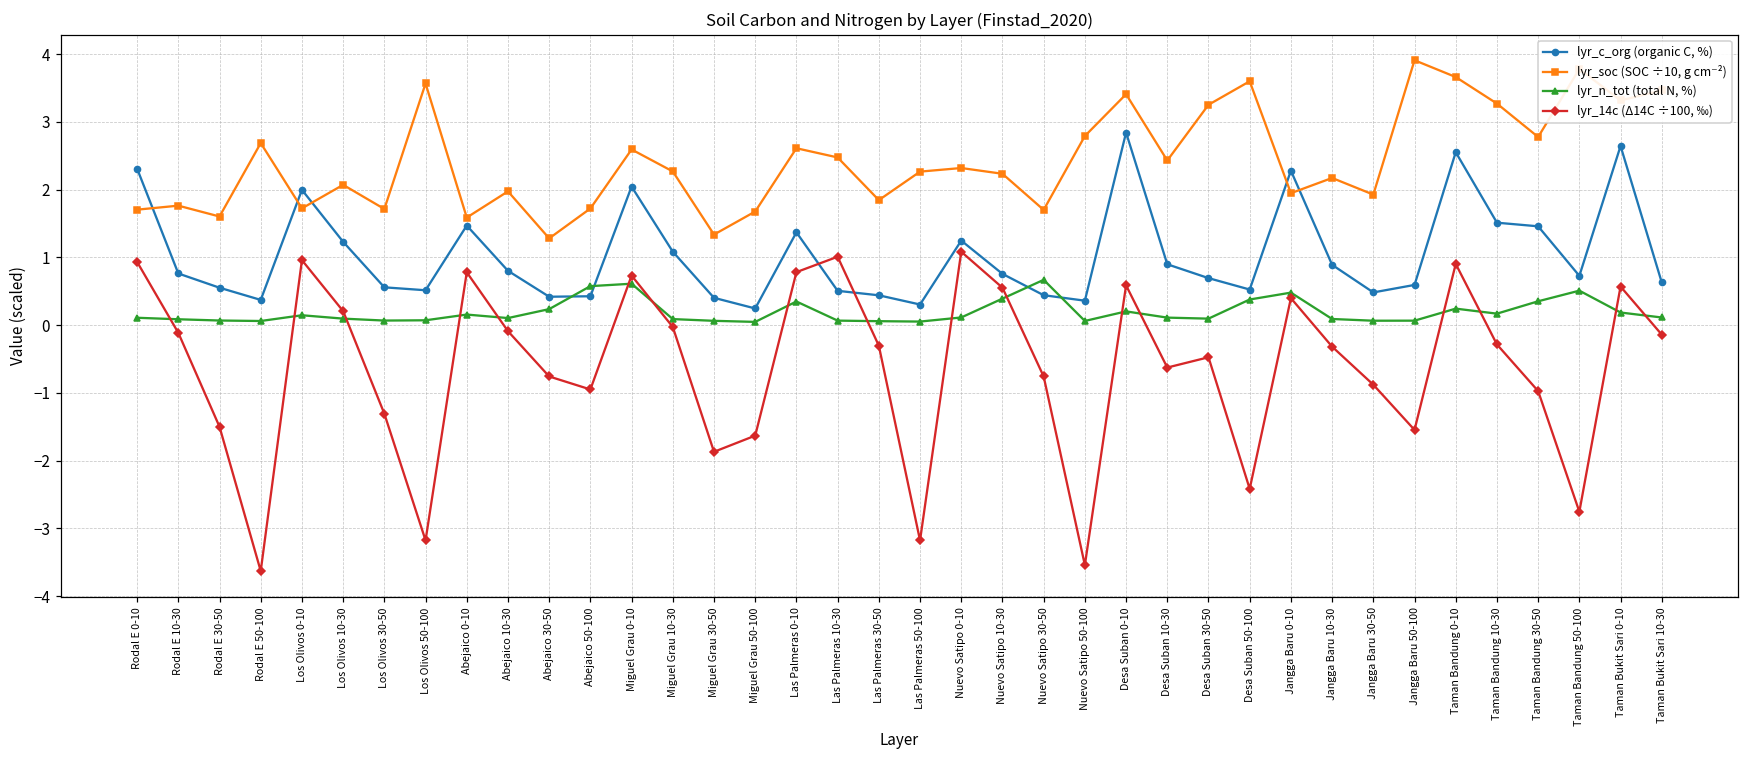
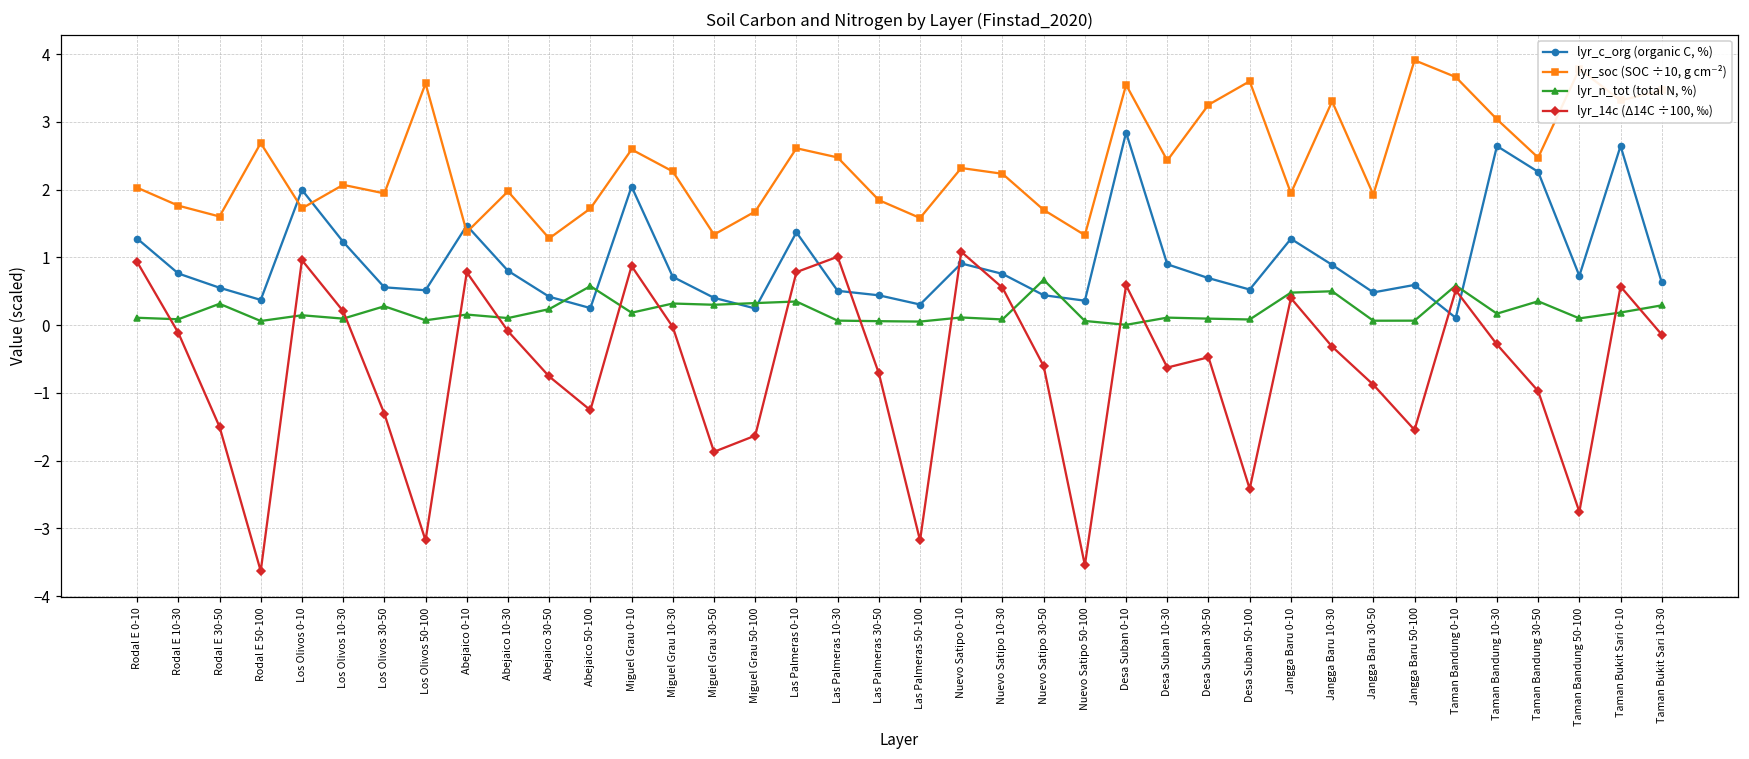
  {
    "lyr_c_org (organic C, %)": {
-     "Rodal E 0-10": 2.3,
+     "Rodal E 0-10": 1.3,
      "Rodal E 10-30": 0.8,
      "Rodal E 30-50": 0.6,
      "Rodal E 50-100": 0.4,
      "Los Olivos 0-10": 2.0,
      "Los Olivos 10-30": 1.2,
      "Los Olivos 30-50": 0.6,
      "Los Olivos 50-100": 0.5,
      "Abejaico 0-10": 1.5,
      "Abejaico 10-30": 0.8,
      "Abejaico 30-50": 0.4,
-     "Abejaico 50-100": 0.4,
+     "Abejaico 50-100": 0.3,
      "Miguel Grau 0-10": 2.0,
-     "Miguel Grau 10-30": 1.1,
+     "Miguel Grau 10-30": 0.7,
      "Miguel Grau 30-50": 0.4,
      "Miguel Grau 50-100": 0.2,
      "Las Palmeras 0-10": 1.4,
      "Las Palmeras 10-30": 0.5,
      "Las Palmeras 30-50": 0.4,
      "Las Palmeras 50-100": 0.3,
-     "Nuevo Satipo 0-10": 1.2,
+     "Nuevo Satipo 0-10": 0.9,
      "Nuevo Satipo 10-30": 0.8,
      "Nuevo Satipo 30-50": 0.4,
      "Nuevo Satipo 50-100": 0.4,
      "Desa Suban 0-10": 2.8,
      "Desa Suban 10-30": 0.9,
      "Desa Suban 30-50": 0.7,
      "Desa Suban 50-100": 0.5,
-     "Jangga Baru 0-10": 2.3,
+     "Jangga Baru 0-10": 1.3,
      "Jangga Baru 10-30": 0.9,
      "Jangga Baru 30-50": 0.5,
      "Jangga Baru 50-100": 0.6,
-     "Taman Bandung 0-10": 2.6,
-     "Taman Bandung 10-30": 1.5,
-     "Taman Bandung 30-50": 1.5,
+     "Taman Bandung 0-10": 0.1,
+     "Taman Bandung 10-30": 2.6,
+     "Taman Bandung 30-50": 2.3,
      "Taman Bandung 50-100": 0.7,
      "Taman Bukit Sari 0-10": 2.6,
      "Taman Bukit Sari 10-30": 0.6
    },
    "lyr_soc (SOC ÷10, g cm⁻²)": {
-     "Rodal E 0-10": 1.7,
+     "Rodal E 0-10": 2.0,
      "Rodal E 10-30": 1.8,
      "Rodal E 30-50": 1.6,
      "Rodal E 50-100": 2.7,
      "Los Olivos 0-10": 1.7,
      "Los Olivos 10-30": 2.1,
-     "Los Olivos 30-50": 1.7,
+     "Los Olivos 30-50": 1.9,
      "Los Olivos 50-100": 3.6,
-     "Abejaico 0-10": 1.6,
+     "Abejaico 0-10": 1.4,
      "Abejaico 10-30": 2.0,
      "Abejaico 30-50": 1.3,
      "Abejaico 50-100": 1.7,
      "Miguel Grau 0-10": 2.6,
      "Miguel Grau 10-30": 2.3,
      "Miguel Grau 30-50": 1.3,
      "Miguel Grau 50-100": 1.7,
      "Las Palmeras 0-10": 2.6,
      "Las Palmeras 10-30": 2.5,
      "Las Palmeras 30-50": 1.8,
-     "Las Palmeras 50-100": 2.3,
+     "Las Palmeras 50-100": 1.6,
      "Nuevo Satipo 0-10": 2.3,
      "Nuevo Satipo 10-30": 2.2,
      "Nuevo Satipo 30-50": 1.7,
-     "Nuevo Satipo 50-100": 2.8,
-     "Desa Suban 0-10": 3.4,
+     "Nuevo Satipo 50-100": 1.3,
+     "Desa Suban 0-10": 3.5,
      "Desa Suban 10-30": 2.4,
      "Desa Suban 30-50": 3.3,
      "Desa Suban 50-100": 3.6,
      "Jangga Baru 0-10": 1.9,
-     "Jangga Baru 10-30": 2.2,
+     "Jangga Baru 10-30": 3.3,
      "Jangga Baru 30-50": 1.9,
      "Jangga Baru 50-100": 3.9,
      "Taman Bandung 0-10": 3.7,
-     "Taman Bandung 10-30": 3.3,
-     "Taman Bandung 30-50": 2.8
+     "Taman Bandung 10-30": 3.0,
+     "Taman Bandung 30-50": 2.5
    },
    "lyr_n_tot (total N, %)": {
      "Rodal E 0-10": 0.1,
      "Rodal E 10-30": 0.1,
-     "Rodal E 30-50": 0.1,
+     "Rodal E 30-50": 0.3,
      "Rodal E 50-100": 0.1,
      "Los Olivos 0-10": 0.1,
      "Los Olivos 10-30": 0.1,
-     "Los Olivos 30-50": 0.1,
+     "Los Olivos 30-50": 0.3,
      "Los Olivos 50-100": 0.1,
      "Abejaico 0-10": 0.2,
      "Abejaico 10-30": 0.1,
      "Abejaico 30-50": 0.2,
      "Abejaico 50-100": 0.6,
-     "Miguel Grau 0-10": 0.6,
-     "Miguel Grau 10-30": 0.1,
-     "Miguel Grau 30-50": 0.1,
-     "Miguel Grau 50-100": 0.0,
+     "Miguel Grau 0-10": 0.2,
+     "Miguel Grau 10-30": 0.3,
+     "Miguel Grau 30-50": 0.3,
+     "Miguel Grau 50-100": 0.3,
      "Las Palmeras 0-10": 0.3,
      "Las Palmeras 10-30": 0.1,
      "Las Palmeras 30-50": 0.1,
      "Las Palmeras 50-100": 0.1,
      "Nuevo Satipo 0-10": 0.1,
-     "Nuevo Satipo 10-30": 0.4,
+     "Nuevo Satipo 10-30": 0.1,
      "Nuevo Satipo 30-50": 0.7,
      "Nuevo Satipo 50-100": 0.1,
-     "Desa Suban 0-10": 0.2,
+     "Desa Suban 0-10": 0.0,
      "Desa Suban 10-30": 0.1,
      "Desa Suban 30-50": 0.1,
-     "Desa Suban 50-100": 0.4,
+     "Desa Suban 50-100": 0.1,
      "Jangga Baru 0-10": 0.5,
-     "Jangga Baru 10-30": 0.1,
+     "Jangga Baru 10-30": 0.5,
      "Jangga Baru 30-50": 0.1,
      "Jangga Baru 50-100": 0.1,
-     "Taman Bandung 0-10": 0.2,
+     "Taman Bandung 0-10": 0.6,
      "Taman Bandung 10-30": 0.2,
      "Taman Bandung 30-50": 0.4,
-     "Taman Bandung 50-100": 0.5,
+     "Taman Bandung 50-100": 0.1,
      "Taman Bukit Sari 0-10": 0.2,
-     "Taman Bukit Sari 10-30": 0.1
+     "Taman Bukit Sari 10-30": 0.3
    },
    "lyr_14c (Δ14C ÷100, ‰)": {
      "Rodal E 0-10": 0.9,
      "Rodal E 10-30": -0.1,
      "Rodal E 30-50": -1.5,
      "Rodal E 50-100": -3.6,
      "Los Olivos 0-10": 1.0,
      "Los Olivos 10-30": 0.2,
      "Los Olivos 30-50": -1.3,
      "Los Olivos 50-100": -3.2,
      "Abejaico 0-10": 0.8,
      "Abejaico 10-30": -0.1,
      "Abejaico 30-50": -0.8,
-     "Abejaico 50-100": -0.9,
-     "Miguel Grau 0-10": 0.7,
+     "Abejaico 50-100": -1.3,
+     "Miguel Grau 0-10": 0.9,
      "Miguel Grau 10-30": 0.0,
      "Miguel Grau 30-50": -1.9,
      "Miguel Grau 50-100": -1.6,
      "Las Palmeras 0-10": 0.8,
      "Las Palmeras 10-30": 1.0,
-     "Las Palmeras 30-50": -0.3,
+     "Las Palmeras 30-50": -0.7,
      "Las Palmeras 50-100": -3.2,
      "Nuevo Satipo 0-10": 1.1,
      "Nuevo Satipo 10-30": 0.6,
-     "Nuevo Satipo 30-50": -0.8,
+     "Nuevo Satipo 30-50": -0.6,
      "Nuevo Satipo 50-100": -3.5,
      "Desa Suban 0-10": 0.6,
      "Desa Suban 10-30": -0.6,
      "Desa Suban 30-50": -0.5,
      "Desa Suban 50-100": -2.4,
      "Jangga Baru 0-10": 0.4,
      "Jangga Baru 10-30": -0.3,
      "Jangga Baru 30-50": -0.9,
      "Jangga Baru 50-100": -1.5,
-     "Taman Bandung 0-10": 0.9,
+     "Taman Bandung 0-10": 0.5,
      "Taman Bandung 10-30": -0.3,
      "Taman Bandung 30-50": -1.0,
      "Taman Bandung 50-100": -2.8,
      "Taman Bukit Sari 0-10": 0.6,
      "Taman Bukit Sari 10-30": -0.1
    }
  }
